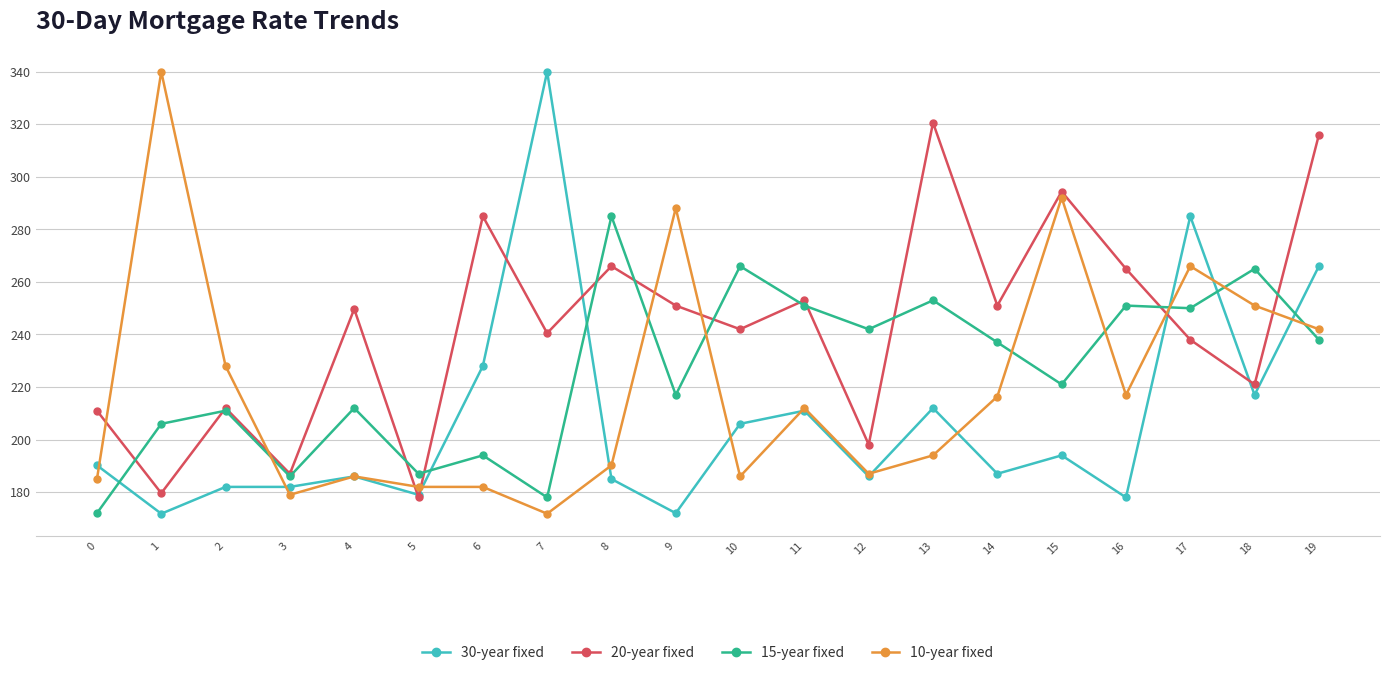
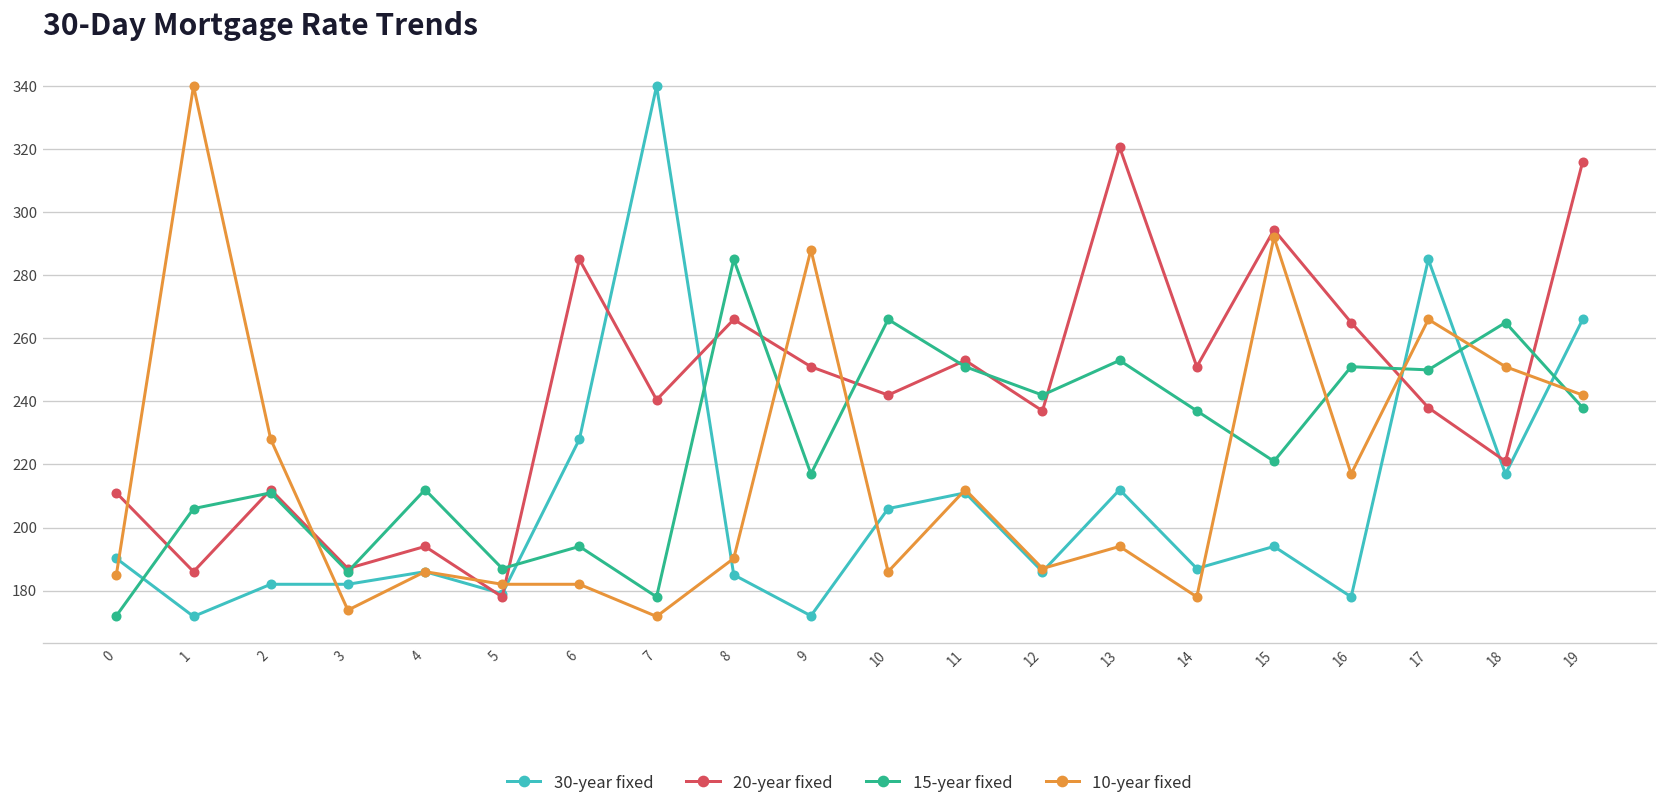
  {
    "20-year fixed": {
      "0": 211,
-     "1": 180,
+     "1": 186,
      "2": 212,
      "3": 187,
-     "4": 250,
+     "4": 194,
      "5": 178,
      "6": 285,
      "7": 241,
      "8": 266,
      "9": 251,
      "10": 242,
      "11": 253,
-     "12": 198,
+     "12": 237,
      "13": 321,
      "14": 251,
      "15": 294,
      "16": 265,
      "17": 238,
      "18": 221,
      "19": 316
    },
    "10-year fixed": {
      "0": 185,
      "1": 340,
      "2": 228,
-     "3": 179,
+     "3": 174,
      "5": 182,
      "6": 182,
      "7": 172,
      "8": 190,
      "9": 288,
      "10": 186,
      "11": 212,
      "12": 187,
      "13": 194,
-     "14": 216,
+     "14": 178,
      "15": 292,
      "16": 217,
      "17": 266,
      "18": 251,
      "19": 242
    }
  }
